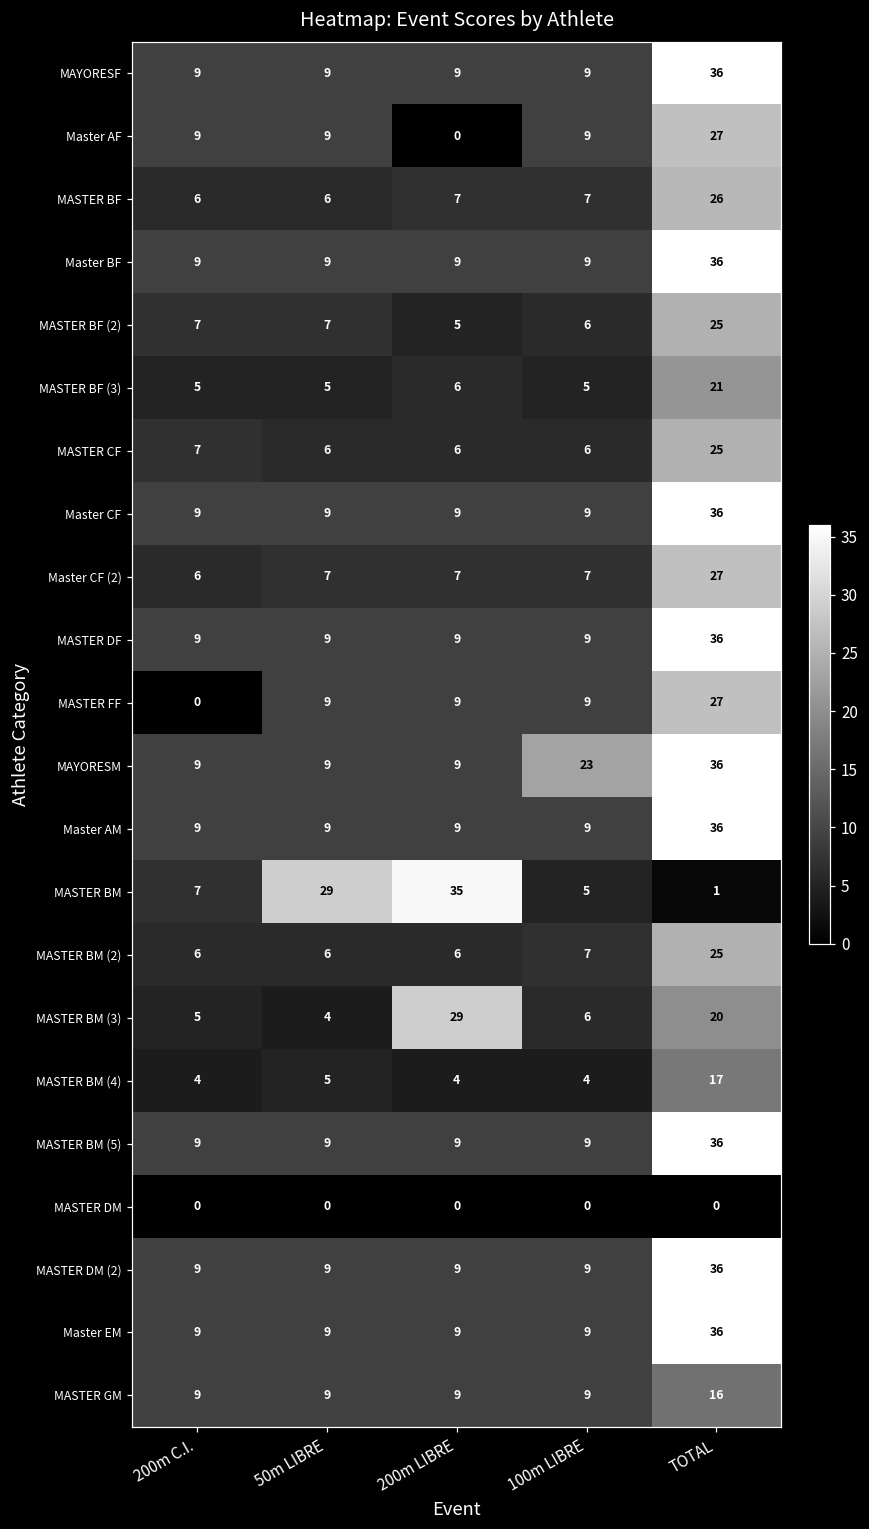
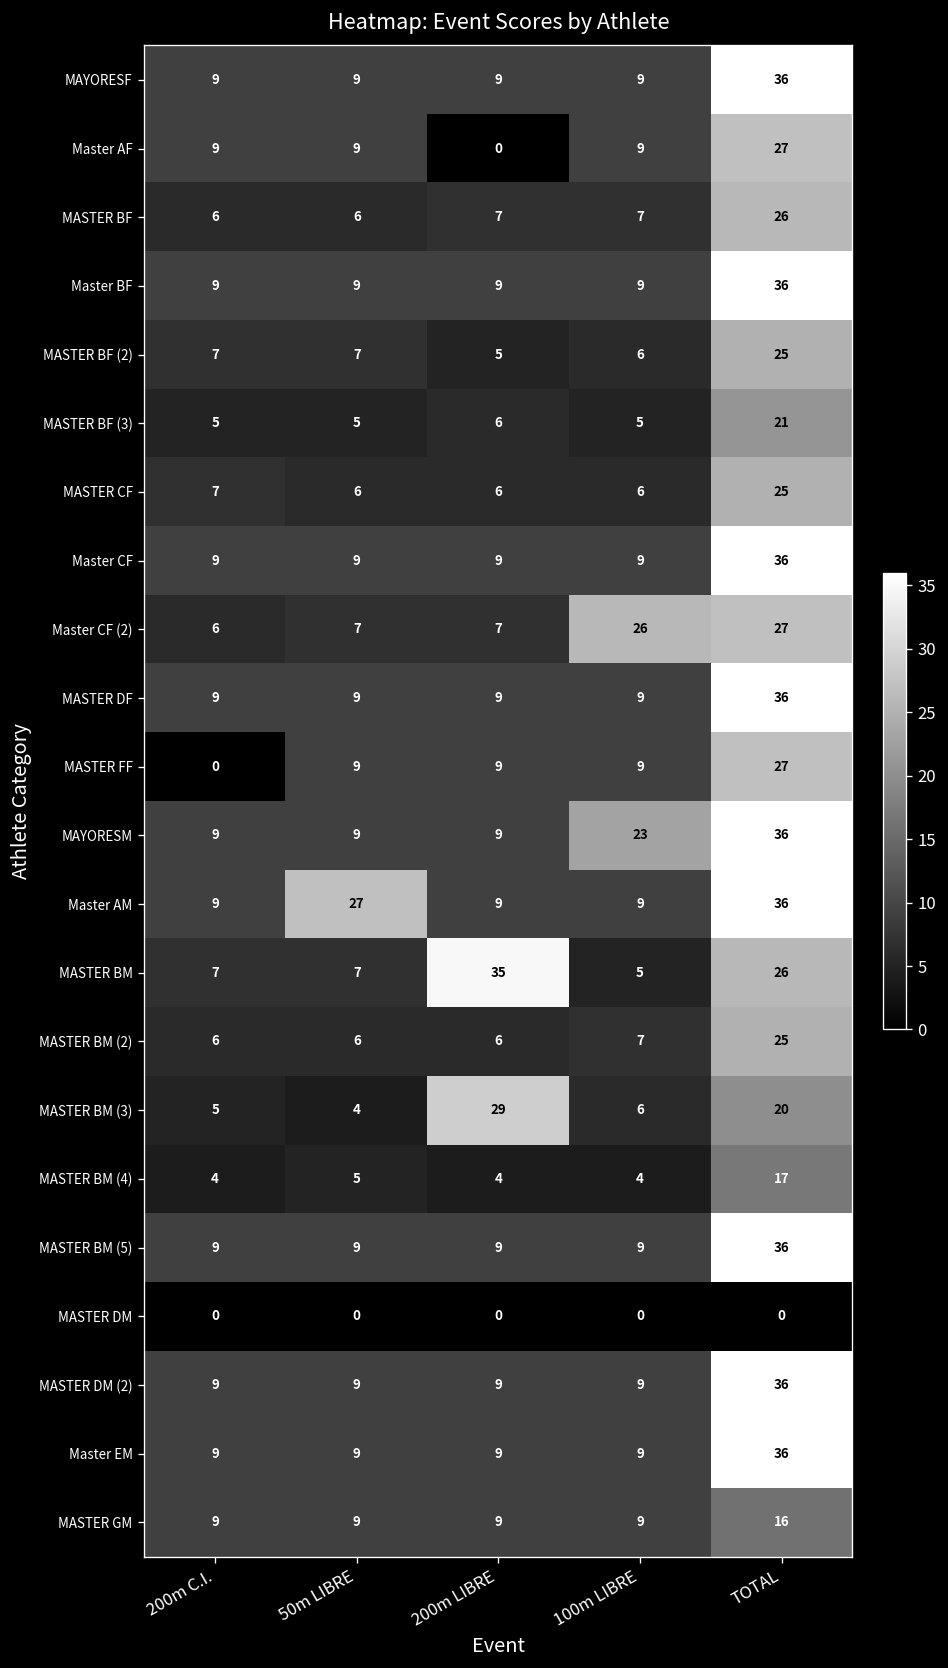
  {
    "MAYORESF": {
      "200m C.I.": 9,
      "50m LIBRE": 9,
      "200m LIBRE": 9,
      "100m LIBRE": 9,
      "TOTAL": 36
    },
    "Master AF": {
      "200m C.I.": 9,
      "50m LIBRE": 9,
      "200m LIBRE": 0,
      "100m LIBRE": 9,
      "TOTAL": 27
    },
    "MASTER BF": {
      "200m C.I.": 6,
      "50m LIBRE": 6,
      "200m LIBRE": 7,
      "100m LIBRE": 7,
      "TOTAL": 26
    },
    "Master BF": {
      "200m C.I.": 9,
      "50m LIBRE": 9,
      "200m LIBRE": 9,
      "100m LIBRE": 9,
      "TOTAL": 36
    },
    "MASTER BF (2)": {
      "200m C.I.": 7,
      "50m LIBRE": 7,
      "200m LIBRE": 5,
      "100m LIBRE": 6,
      "TOTAL": 25
    },
    "MASTER BF (3)": {
      "200m C.I.": 5,
      "50m LIBRE": 5,
      "200m LIBRE": 6,
      "100m LIBRE": 5,
      "TOTAL": 21
    },
    "MASTER CF": {
      "200m C.I.": 7,
      "50m LIBRE": 6,
      "200m LIBRE": 6,
      "100m LIBRE": 6,
      "TOTAL": 25
    },
    "Master CF": {
      "200m C.I.": 9,
      "50m LIBRE": 9,
      "200m LIBRE": 9,
      "100m LIBRE": 9,
      "TOTAL": 36
    },
    "Master CF (2)": {
      "200m C.I.": 6,
      "50m LIBRE": 7,
      "200m LIBRE": 7,
-     "100m LIBRE": 7,
+     "100m LIBRE": 26,
      "TOTAL": 27
    },
    "MASTER DF": {
      "200m C.I.": 9,
      "50m LIBRE": 9,
      "200m LIBRE": 9,
      "100m LIBRE": 9,
      "TOTAL": 36
    },
    "MASTER FF": {
      "200m C.I.": 0,
      "50m LIBRE": 9,
      "200m LIBRE": 9,
      "100m LIBRE": 9,
      "TOTAL": 27
    },
    "MAYORESM": {
      "200m C.I.": 9,
      "50m LIBRE": 9,
      "200m LIBRE": 9,
      "100m LIBRE": 23,
      "TOTAL": 36
    },
    "Master AM": {
      "200m C.I.": 9,
-     "50m LIBRE": 9,
+     "50m LIBRE": 27,
      "200m LIBRE": 9,
      "100m LIBRE": 9,
      "TOTAL": 36
    },
    "MASTER BM": {
      "200m C.I.": 7,
-     "50m LIBRE": 29,
+     "50m LIBRE": 7,
      "200m LIBRE": 35,
      "100m LIBRE": 5,
-     "TOTAL": 1
+     "TOTAL": 26
    },
    "MASTER BM (2)": {
      "200m C.I.": 6,
      "50m LIBRE": 6,
      "200m LIBRE": 6,
      "100m LIBRE": 7,
      "TOTAL": 25
    },
    "MASTER BM (3)": {
      "200m C.I.": 5,
      "50m LIBRE": 4,
      "200m LIBRE": 29,
      "100m LIBRE": 6,
      "TOTAL": 20
    },
    "MASTER BM (4)": {
      "200m C.I.": 4,
      "50m LIBRE": 5,
      "200m LIBRE": 4,
      "100m LIBRE": 4,
      "TOTAL": 17
    },
    "MASTER BM (5)": {
      "200m C.I.": 9,
      "50m LIBRE": 9,
      "200m LIBRE": 9,
      "100m LIBRE": 9,
      "TOTAL": 36
    },
    "MASTER DM": {
      "200m C.I.": 0,
      "50m LIBRE": 0,
      "200m LIBRE": 0,
      "100m LIBRE": 0,
      "TOTAL": 0
    },
    "MASTER DM (2)": {
      "200m C.I.": 9,
      "50m LIBRE": 9,
      "200m LIBRE": 9,
      "100m LIBRE": 9,
      "TOTAL": 36
    },
    "Master EM": {
      "200m C.I.": 9,
      "50m LIBRE": 9,
      "200m LIBRE": 9,
      "100m LIBRE": 9,
      "TOTAL": 36
    },
    "MASTER GM": {
      "200m C.I.": 9,
      "50m LIBRE": 9,
      "200m LIBRE": 9,
      "100m LIBRE": 9,
      "TOTAL": 16
    }
  }
